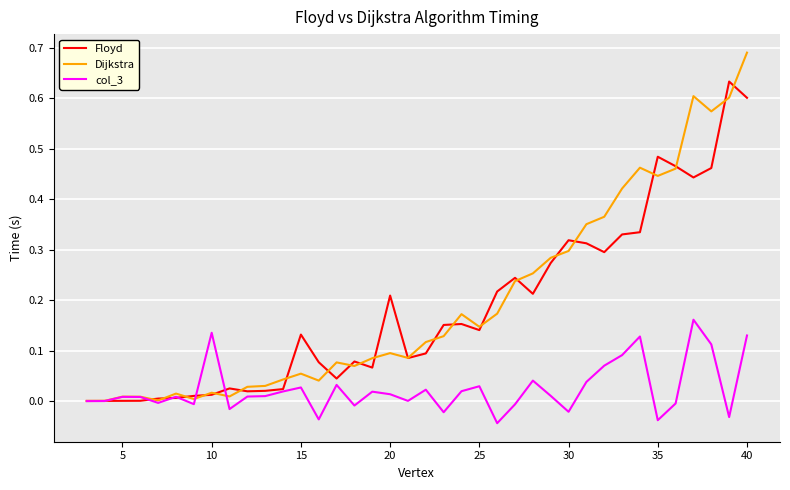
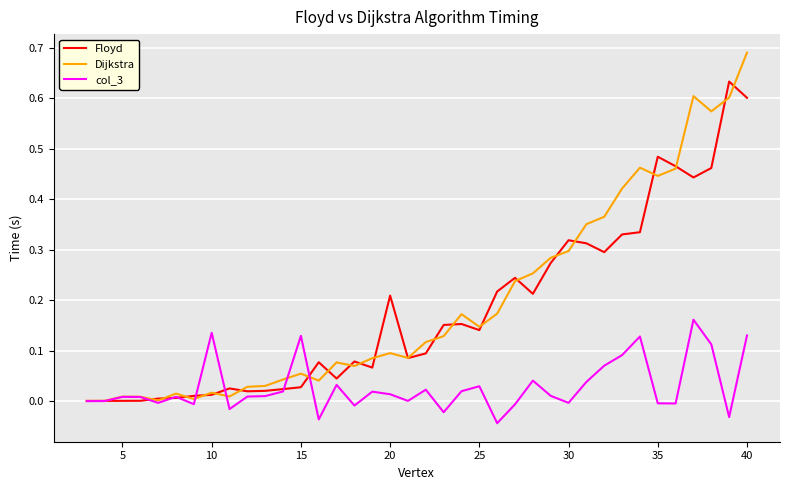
  {
    "Floyd": {
      "5": 0.00,
-     "15": 0.13,
+     "15": 0.03,
      "20": 0.21,
      "25": 0.14,
      "30": 0.32,
      "35": 0.48,
      "40": 0.60
    },
    "Dijkstra": {
      "15": 0.05,
      "20": 0.10,
      "25": 0.15,
      "30": 0.30,
      "35": 0.45,
      "40": 0.69
    },
    "col_3": {
      "10": 0.14,
-     "15": 0.03,
+     "15": 0.13,
      "20": 0.01,
      "25": 0.03,
-     "30": -0.02,
-     "35": -0.04,
+     "30": 0.00,
+     "35": 0.00,
      "40": 0.13
    }
  }
